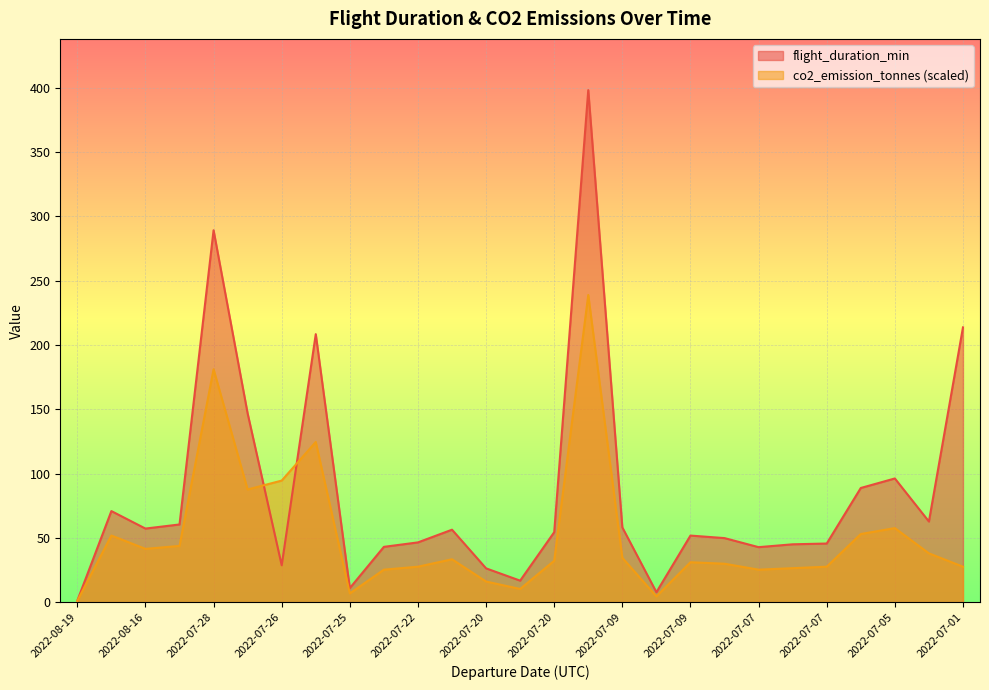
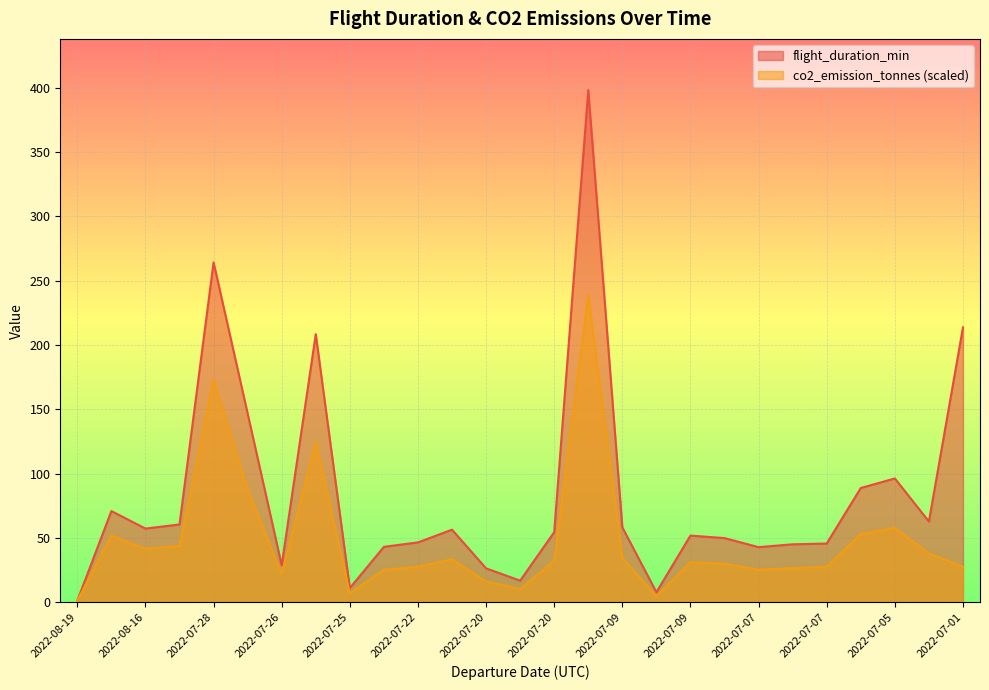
  {
    "flight_duration_min": {
-     "2022-07-28": 289,
+     "2022-07-28": 264,
      "2022-07-26": 29,
      "2022-07-01": 214
    },
    "co2_emission_tonnes (scaled)": {
-     "2022-07-28": 181,
-     "2022-07-26": 95,
+     "2022-07-28": 173,
+     "2022-07-26": 22,
      "2022-07-01": 28
    }
  }
